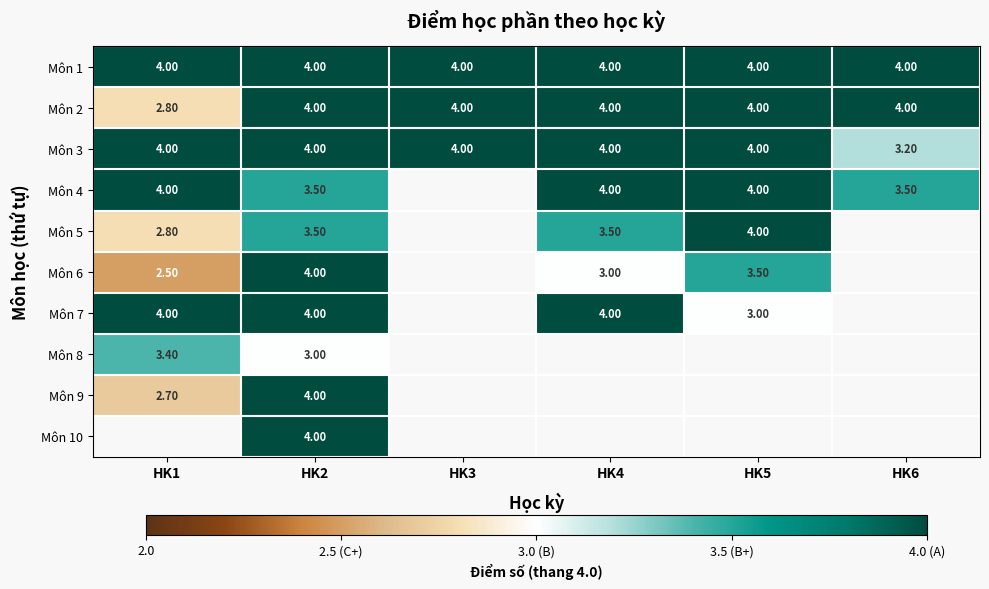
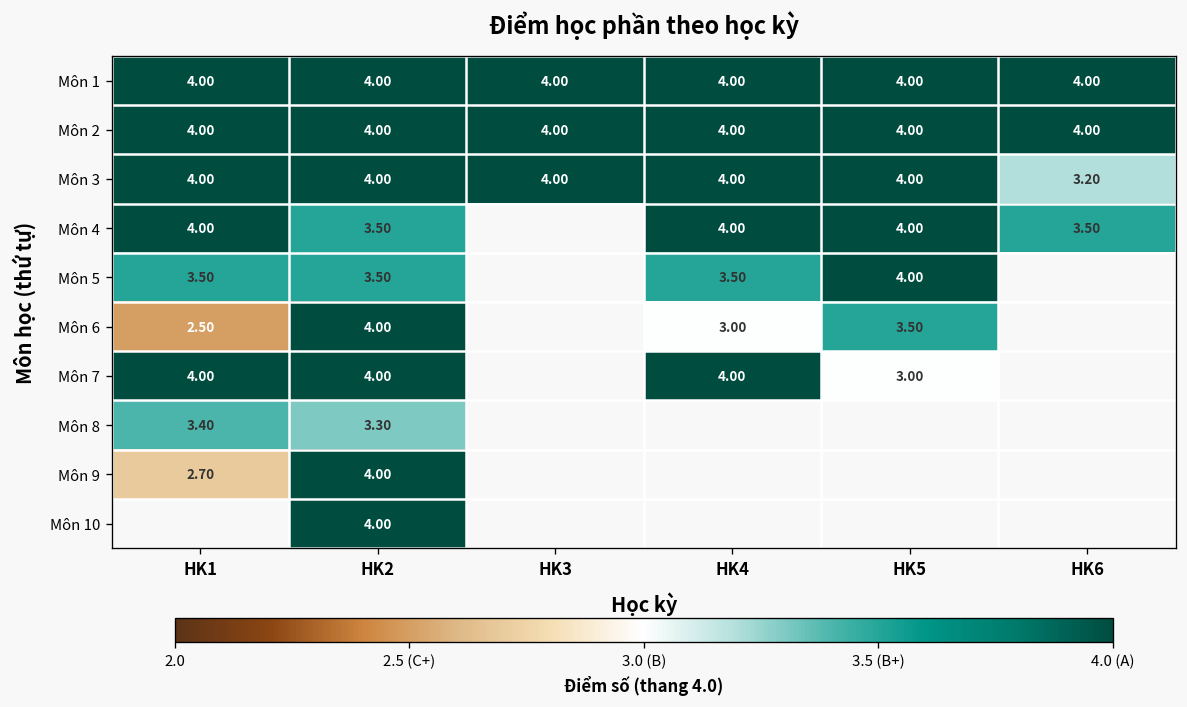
  {
    "Môn 1": {
      "HK1": 4.00,
      "HK2": 4.00,
      "HK3": 4.00,
      "HK4": 4.00,
      "HK5": 4.00,
      "HK6": 4.00
    },
    "Môn 2": {
-     "HK1": 2.80,
+     "HK1": 4.00,
      "HK2": 4.00,
      "HK3": 4.00,
      "HK4": 4.00,
      "HK5": 4.00,
      "HK6": 4.00
    },
    "Môn 3": {
      "HK1": 4.00,
      "HK2": 4.00,
      "HK3": 4.00,
      "HK4": 4.00,
      "HK5": 4.00,
      "HK6": 3.20
    },
    "Môn 4": {
      "HK1": 4.00,
      "HK2": 3.50,
      "HK4": 4.00,
      "HK5": 4.00,
      "HK6": 3.50
    },
    "Môn 5": {
-     "HK1": 2.80,
+     "HK1": 3.50,
      "HK2": 3.50,
      "HK4": 3.50,
      "HK5": 4.00
    },
    "Môn 6": {
      "HK1": 2.50,
      "HK2": 4.00,
      "HK4": 3.00,
      "HK5": 3.50
    },
    "Môn 7": {
      "HK1": 4.00,
      "HK2": 4.00,
      "HK4": 4.00,
      "HK5": 3.00
    },
    "Môn 8": {
      "HK1": 3.40,
-     "HK2": 3.00
+     "HK2": 3.30
    },
    "Môn 9": {
      "HK1": 2.70,
      "HK2": 4.00
    },
    "Môn 10": {
      "HK2": 4.00
    }
  }
